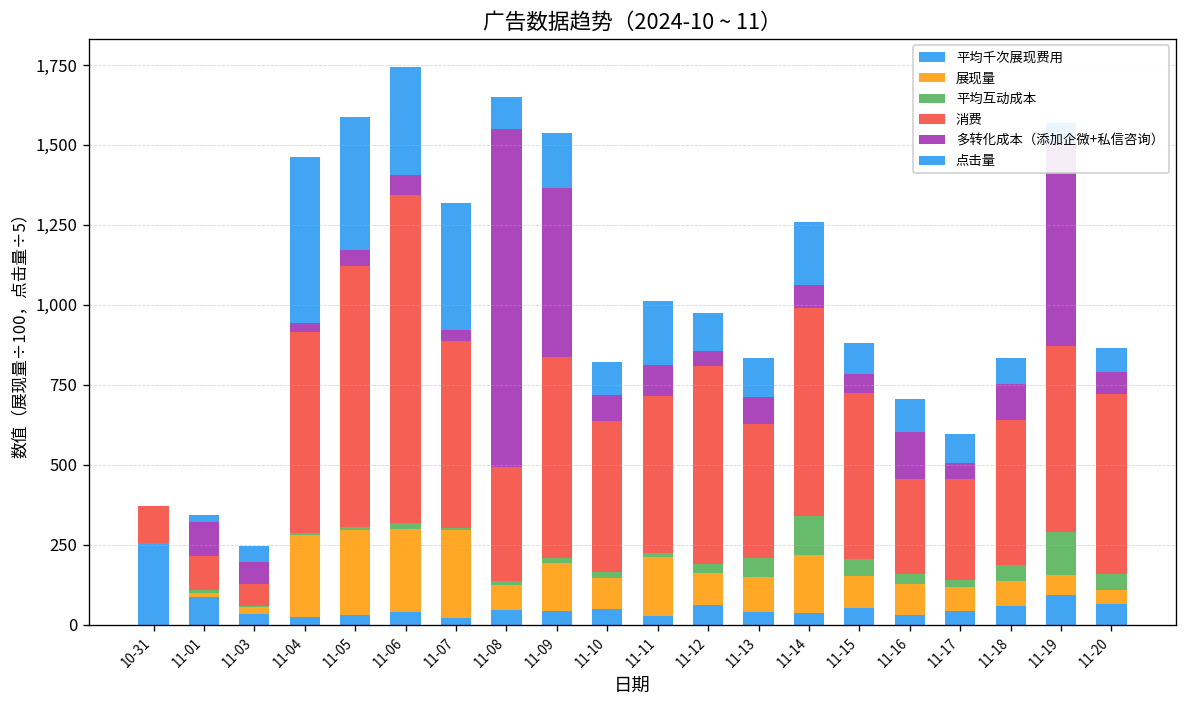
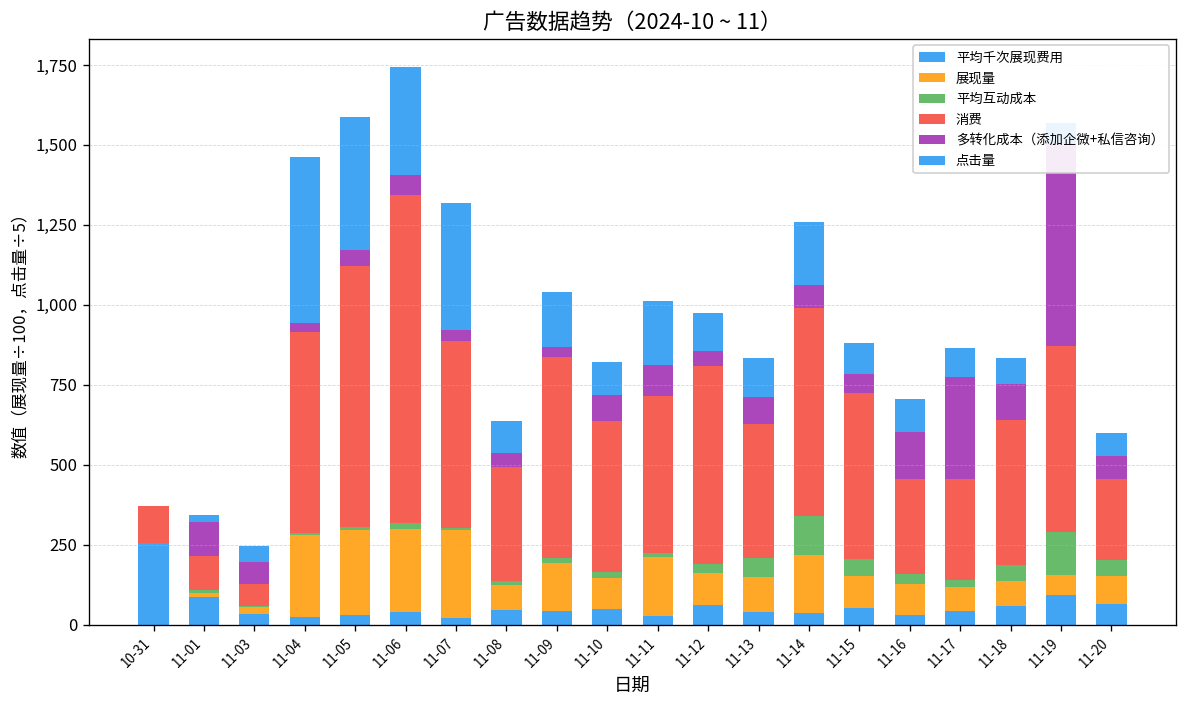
  {
    "展现量": {
      "11-01": "10",
      "11-03": "20",
      "11-04": "260",
      "11-05": "260",
      "11-06": "260",
      "11-07": "270",
      "11-08": "80",
      "11-09": "150",
      "11-10": "90",
      "11-11": "190",
      "11-12": "100",
      "11-13": "110",
      "11-14": "180",
      "11-15": "100",
      "11-16": "100",
      "11-17": "70",
      "11-18": "80",
      "11-19": "60",
-     "11-20": "40"
+     "11-20": "90"
    },
    "平均互动成本": {
      "10-31": "0",
      "11-05": "10",
      "11-06": "20",
      "11-08": "10",
      "11-09": "10",
      "11-10": "20",
      "11-11": "10",
      "11-12": "30",
      "11-13": "60",
      "11-14": "120",
      "11-15": "50",
      "11-16": "30",
      "11-17": "20",
      "11-18": "50",
      "11-19": "140",
      "11-20": "50"
    },
    "消费": {
      "10-31": "110",
      "11-01": "110",
      "11-03": "70",
      "11-04": "630",
      "11-05": "820",
      "11-06": "1,030",
      "11-07": "590",
      "11-08": "360",
      "11-09": "630",
      "11-10": "470",
      "11-11": "490",
      "11-12": "620",
      "11-13": "420",
      "11-14": "650",
      "11-15": "520",
      "11-16": "300",
      "11-17": "320",
      "11-18": "450",
      "11-19": "580",
-     "11-20": "560"
+     "11-20": "250"
    },
    "多转化成本（添加企微+私信咨询）": {
      "11-01": "110",
      "11-03": "70",
      "11-04": "30",
      "11-05": "50",
      "11-06": "60",
      "11-07": "30",
-     "11-08": "1,060",
-     "11-09": "530",
+     "11-08": "40",
+     "11-09": "30",
      "11-10": "80",
      "11-11": "100",
      "11-12": "50",
      "11-13": "80",
      "11-14": "70",
      "11-15": "60",
      "11-16": "150",
-     "11-17": "50",
+     "11-17": "320",
      "11-18": "110",
      "11-20": "70"
    }
  }
